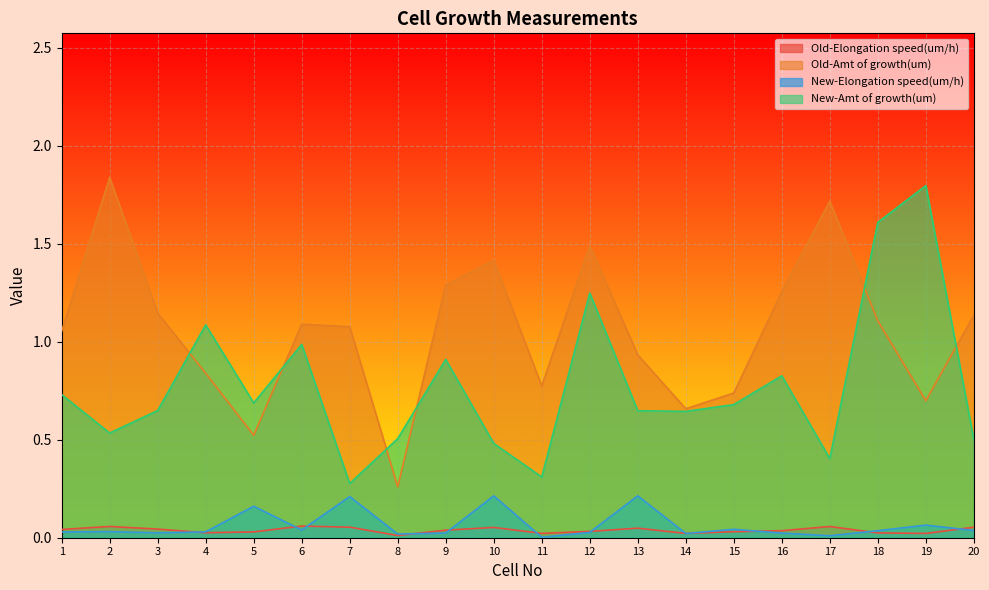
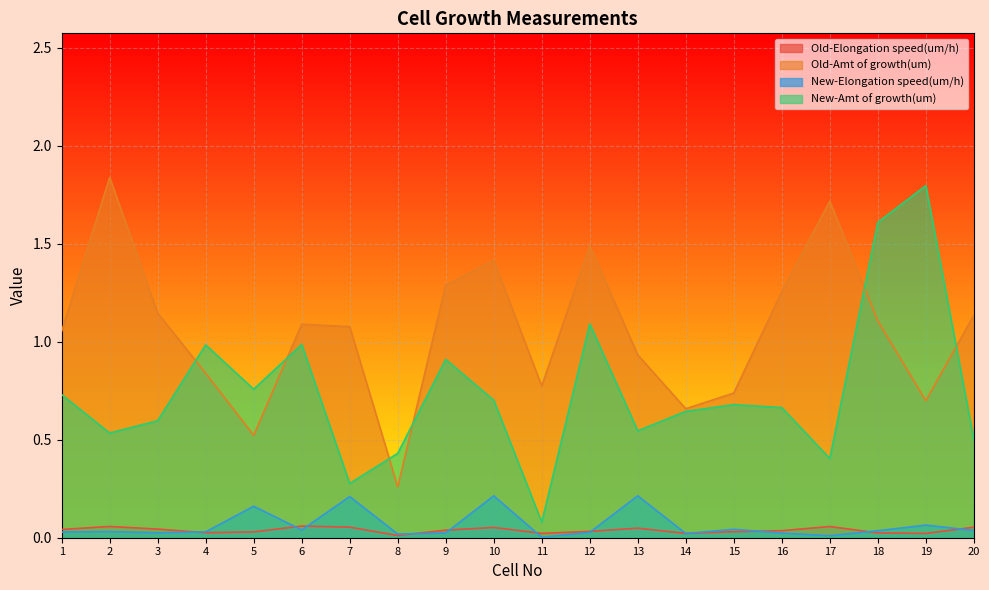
  {
    "New-Elongation speed(um/h)": {
      "2": 0.03,
      "3": 0.02,
      "5": 0.16,
      "6": 0.04,
      "7": 0.21,
      "9": 0.02,
      "10": 0.21,
      "11": 0.00,
      "13": 0.21,
      "17": 0.01,
      "19": 0.06,
      "20": 0.04
    },
    "New-Amt of growth(um)": {
      "1": 0.73,
      "2": 0.53,
-     "3": 0.65,
-     "4": 1.09,
-     "5": 0.69,
+     "3": 0.60,
+     "4": 0.98,
+     "5": 0.76,
      "6": 0.99,
      "7": 0.28,
-     "8": 0.51,
+     "8": 0.43,
      "9": 0.91,
-     "10": 0.48,
-     "11": 0.31,
-     "12": 1.25,
-     "13": 0.65,
+     "10": 0.70,
+     "11": 0.08,
+     "12": 1.09,
+     "13": 0.55,
      "14": 0.64,
      "15": 0.68,
-     "16": 0.83,
+     "16": 0.66,
      "17": 0.40,
      "18": 1.61,
      "19": 1.80,
      "20": 0.50
    }
  }
